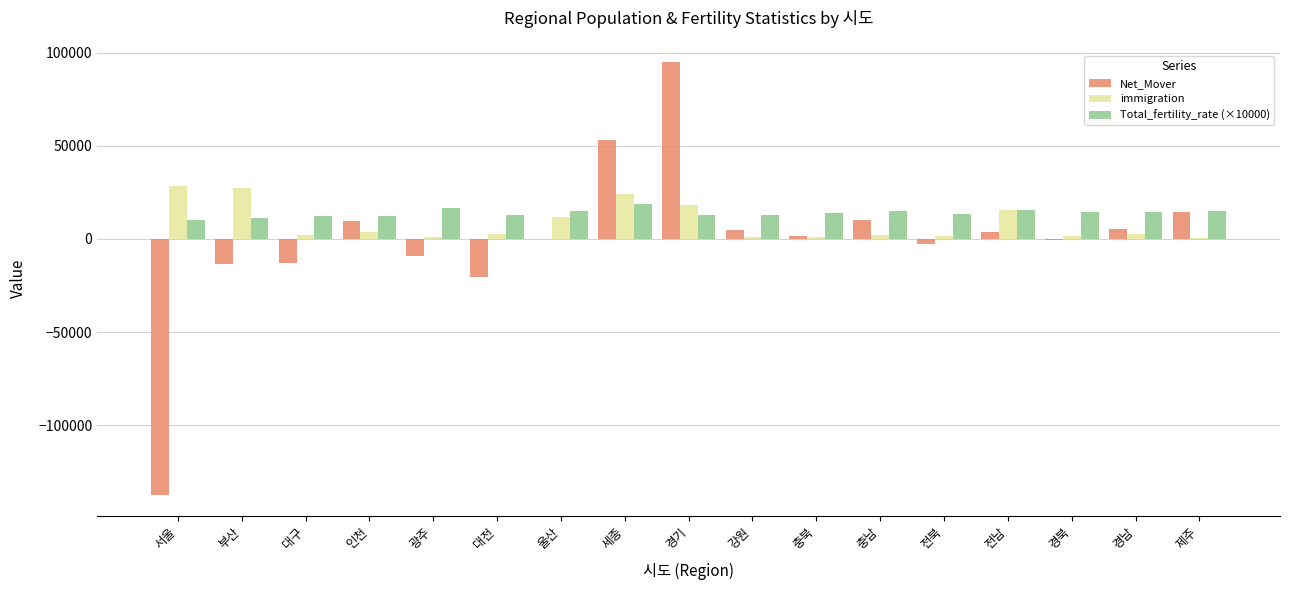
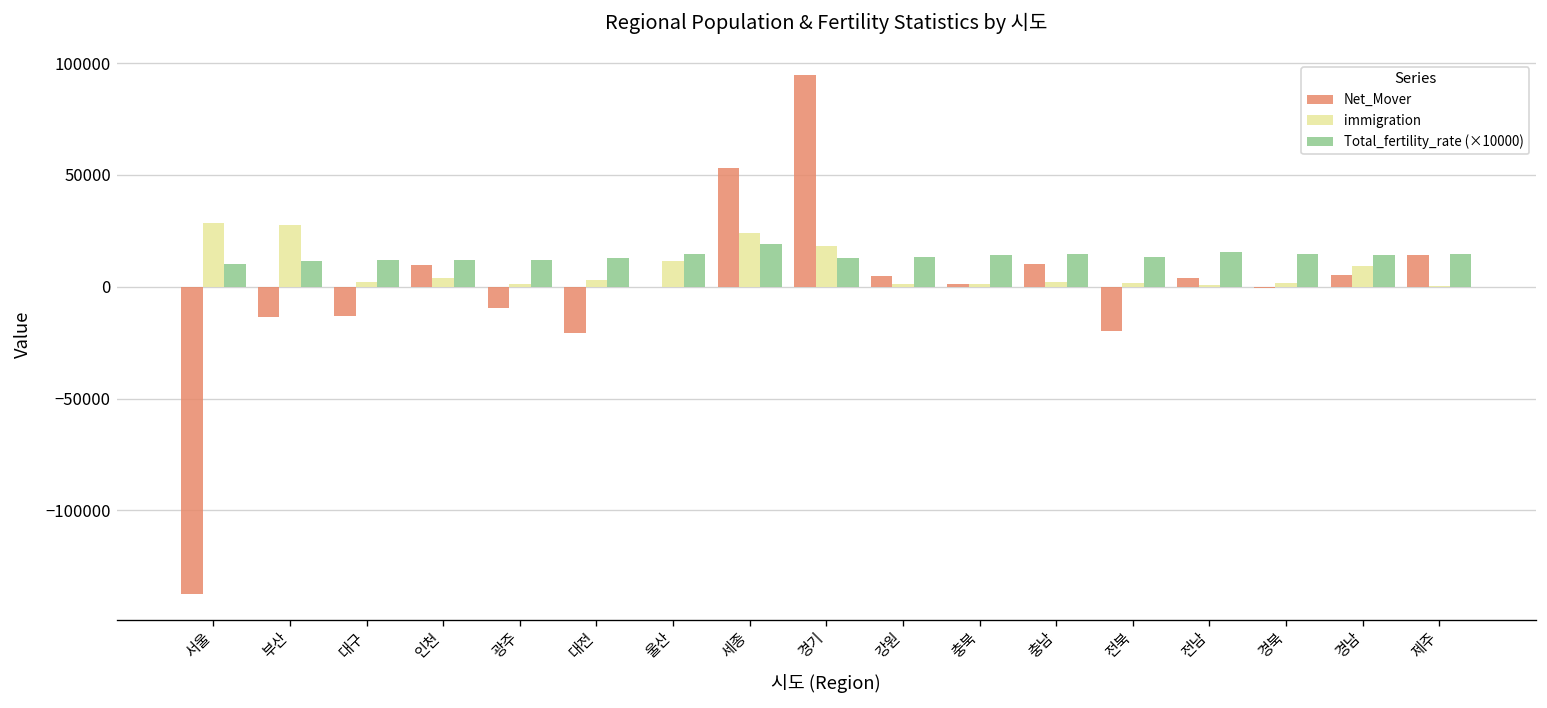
  {
    "Net_Mover": {
      "서울": -137000,
      "부산": -14000,
      "대구": -13000,
      "인천": 10000,
      "광주": -9000,
      "대전": -21000,
      "세종": 53000,
      "경기": 95000,
      "강원": 5000,
      "충북": 1000,
      "충남": 10000,
-     "전북": -3000,
+     "전북": -20000,
      "전남": 4000,
      "경남": 5000,
      "제주": 14000
    },
    "immigration": {
      "서울": 28000,
      "부산": 27000,
      "대구": 2000,
      "인천": 4000,
      "대전": 3000,
      "울산": 12000,
      "세종": 24000,
      "경기": 18000,
      "충남": 2000,
      "전북": 2000,
-     "전남": 15000,
+     "전남": 1000,
      "경북": 2000,
-     "경남": 3000
+     "경남": 9000
    },
    "Total_fertility_rate (×10000)": {
      "서울": 10000,
      "부산": 11000,
      "대구": 12000,
      "인천": 12000,
-     "광주": 17000,
+     "광주": 12000,
      "대전": 13000,
      "울산": 15000,
      "세종": 19000,
      "경기": 13000,
      "강원": 13000,
      "충북": 14000,
      "충남": 15000,
      "전북": 14000,
      "전남": 15000,
      "경북": 15000,
      "경남": 14000,
      "제주": 15000
    }
  }
